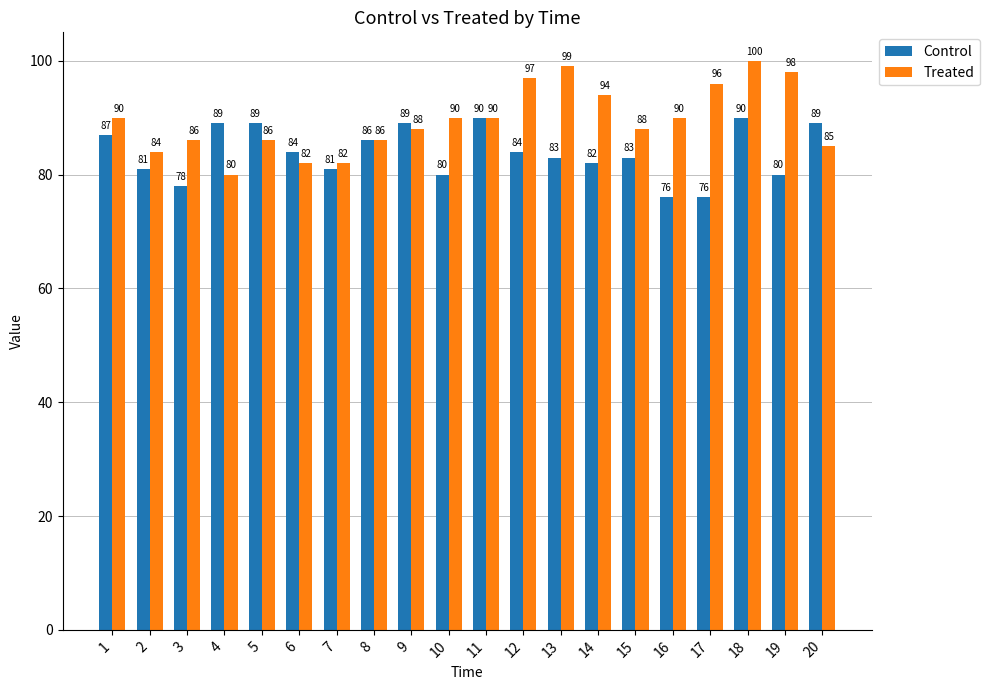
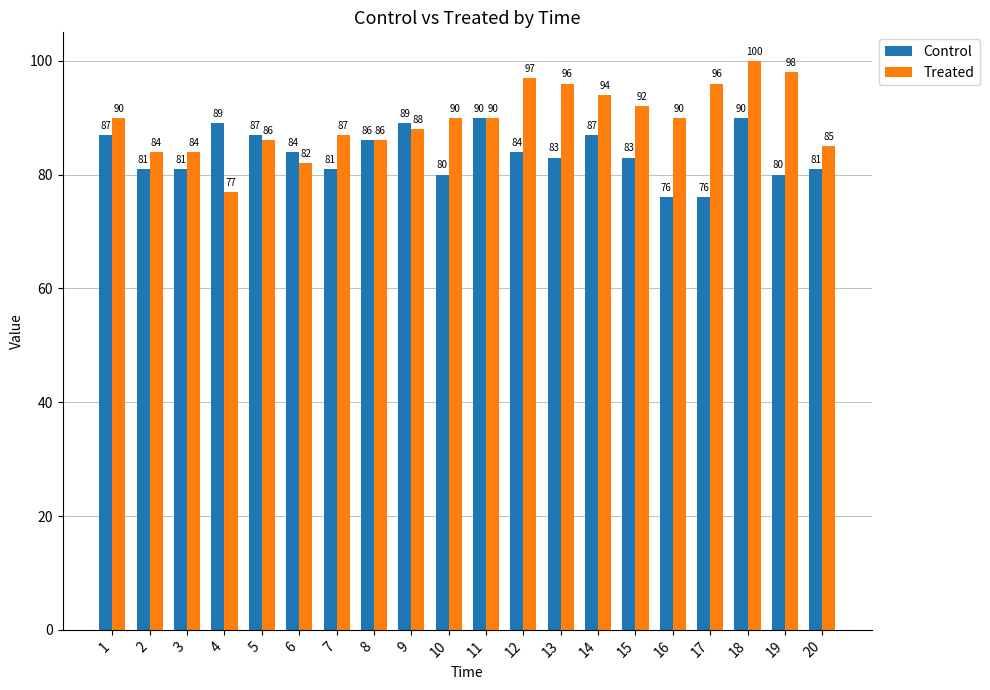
  {
    "Control": {
      "1": 87,
      "2": 81,
-     "3": 78,
+     "3": 81,
      "4": 89,
-     "5": 89,
+     "5": 87,
      "6": 84,
      "7": 81,
      "8": 86,
      "9": 89,
      "10": 80,
      "11": 90,
      "12": 84,
      "13": 83,
-     "14": 82,
+     "14": 87,
      "15": 83,
      "16": 76,
      "17": 76,
      "18": 90,
      "19": 80,
-     "20": 89
+     "20": 81
    },
    "Treated": {
      "1": 90,
      "2": 84,
-     "3": 86,
-     "4": 80,
+     "3": 84,
+     "4": 77,
      "5": 86,
      "6": 82,
-     "7": 82,
+     "7": 87,
      "8": 86,
      "9": 88,
      "10": 90,
      "11": 90,
      "12": 97,
-     "13": 99,
+     "13": 96,
      "14": 94,
-     "15": 88,
+     "15": 92,
      "16": 90,
      "17": 96,
      "18": 100,
      "19": 98,
      "20": 85
    }
  }
